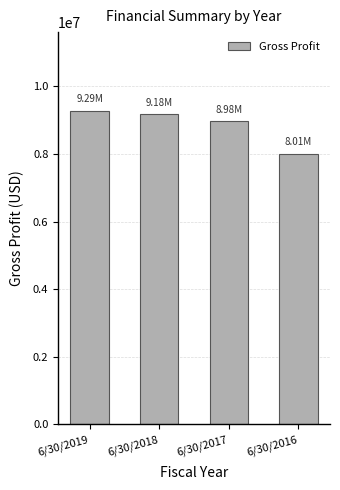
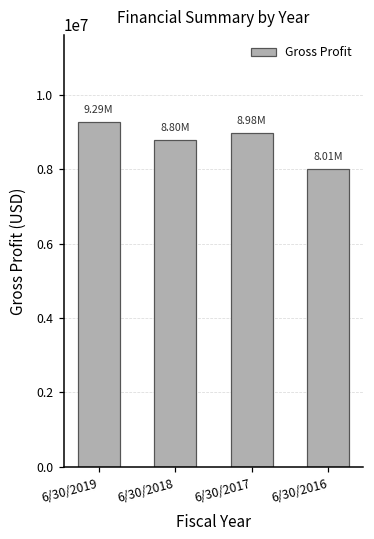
  {
    "6/30/2019": "9.29M",
-   "6/30/2018": "9.18M",
+   "6/30/2018": "8.80M",
    "6/30/2017": "8.98M",
    "6/30/2016": "8.01M"
  }
